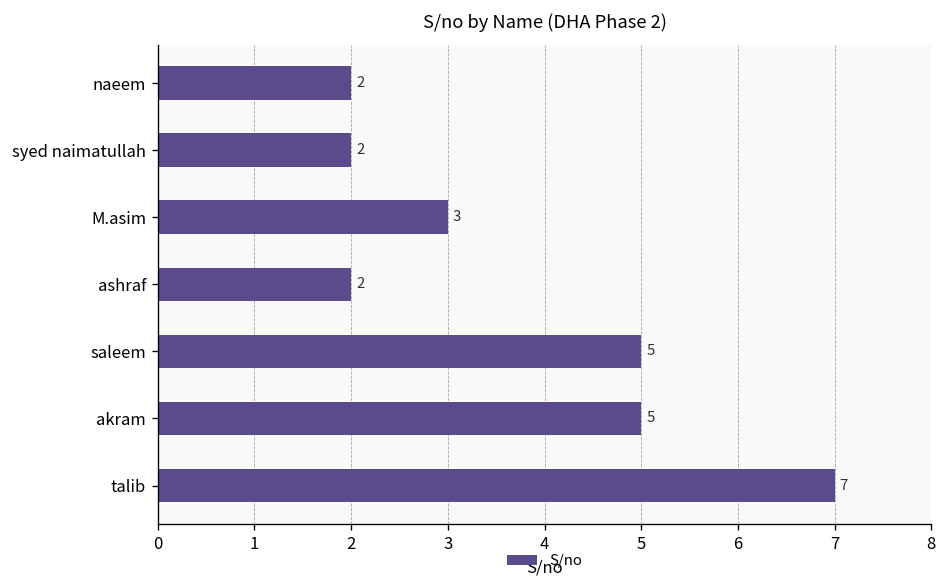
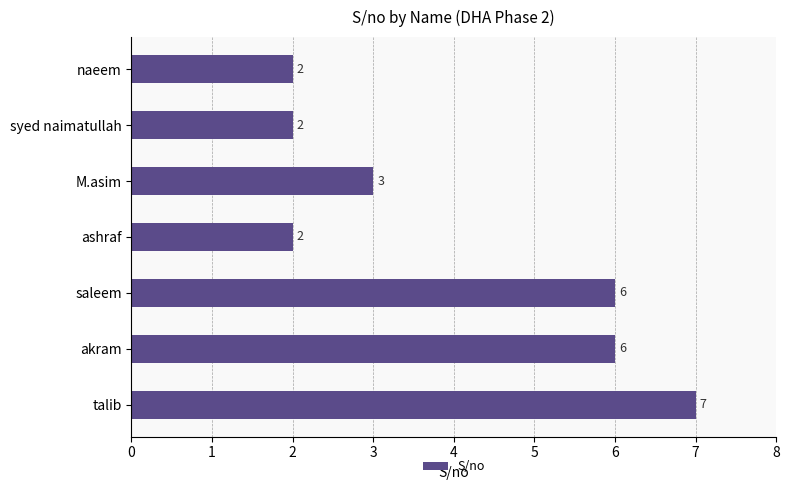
  {
    "naeem": 2,
    "syed naimatullah": 2,
    "M.asim": 3,
    "ashraf": 2,
-   "saleem": 5,
-   "akram": 5,
+   "saleem": 6,
+   "akram": 6,
    "talib": 7
  }
